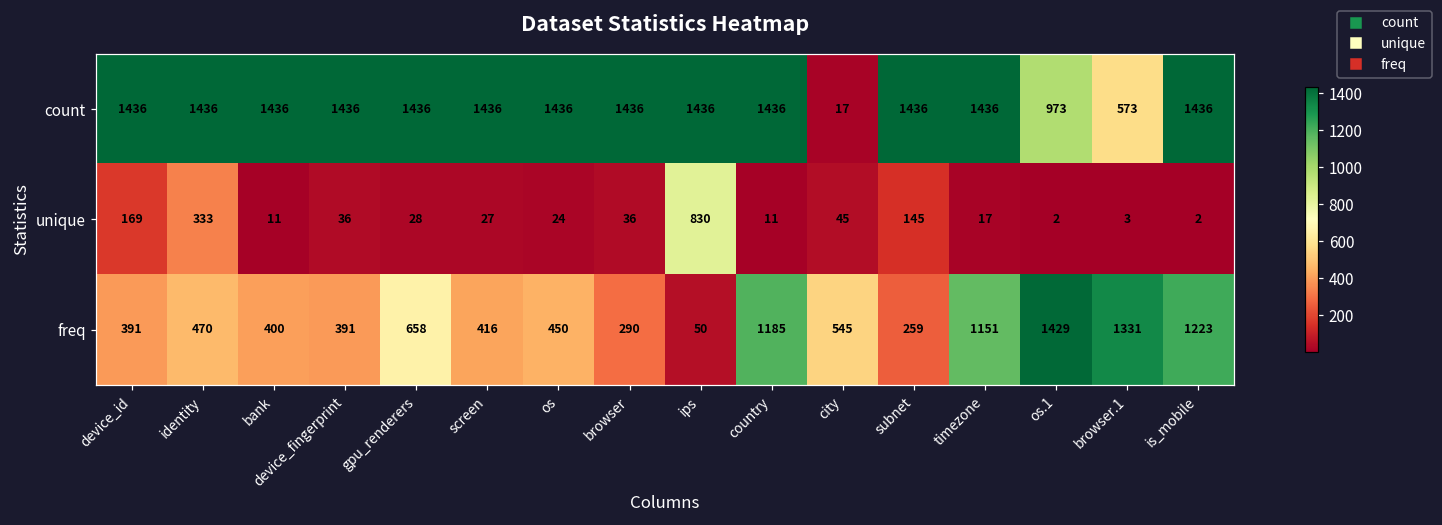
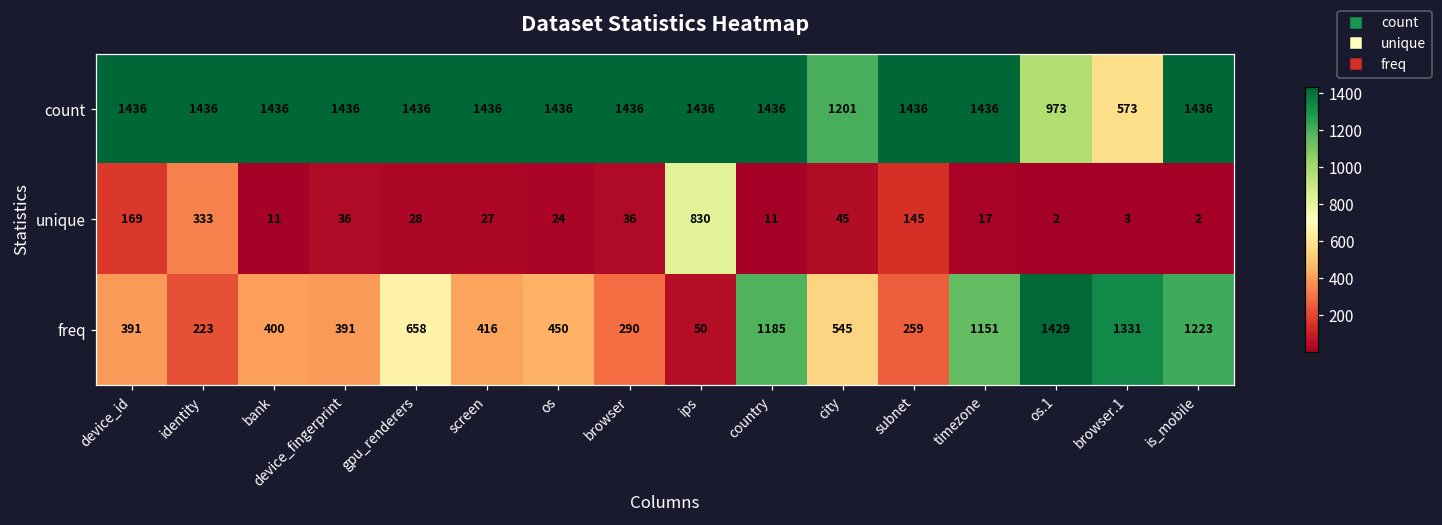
  {
    "count": {
      "device_id": 1436,
      "identity": 1436,
      "bank": 1436,
      "device_fingerprint": 1436,
      "gpu_renderers": 1436,
      "screen": 1436,
      "os": 1436,
      "browser": 1436,
      "ips": 1436,
      "country": 1436,
-     "city": 17,
+     "city": 1201,
      "subnet": 1436,
      "timezone": 1436,
      "os.1": 973,
      "browser.1": 573,
      "is_mobile": 1436
    },
    "unique": {
      "device_id": 169,
      "identity": 333,
      "bank": 11,
      "device_fingerprint": 36,
      "gpu_renderers": 28,
      "screen": 27,
      "os": 24,
      "browser": 36,
      "ips": 830,
      "country": 11,
      "city": 45,
      "subnet": 145,
      "timezone": 17,
      "os.1": 2,
      "browser.1": 3,
      "is_mobile": 2
    },
    "freq": {
      "device_id": 391,
-     "identity": 470,
+     "identity": 223,
      "bank": 400,
      "device_fingerprint": 391,
      "gpu_renderers": 658,
      "screen": 416,
      "os": 450,
      "browser": 290,
      "ips": 50,
      "country": 1185,
      "city": 545,
      "subnet": 259,
      "timezone": 1151,
      "os.1": 1429,
      "browser.1": 1331,
      "is_mobile": 1223
    }
  }
